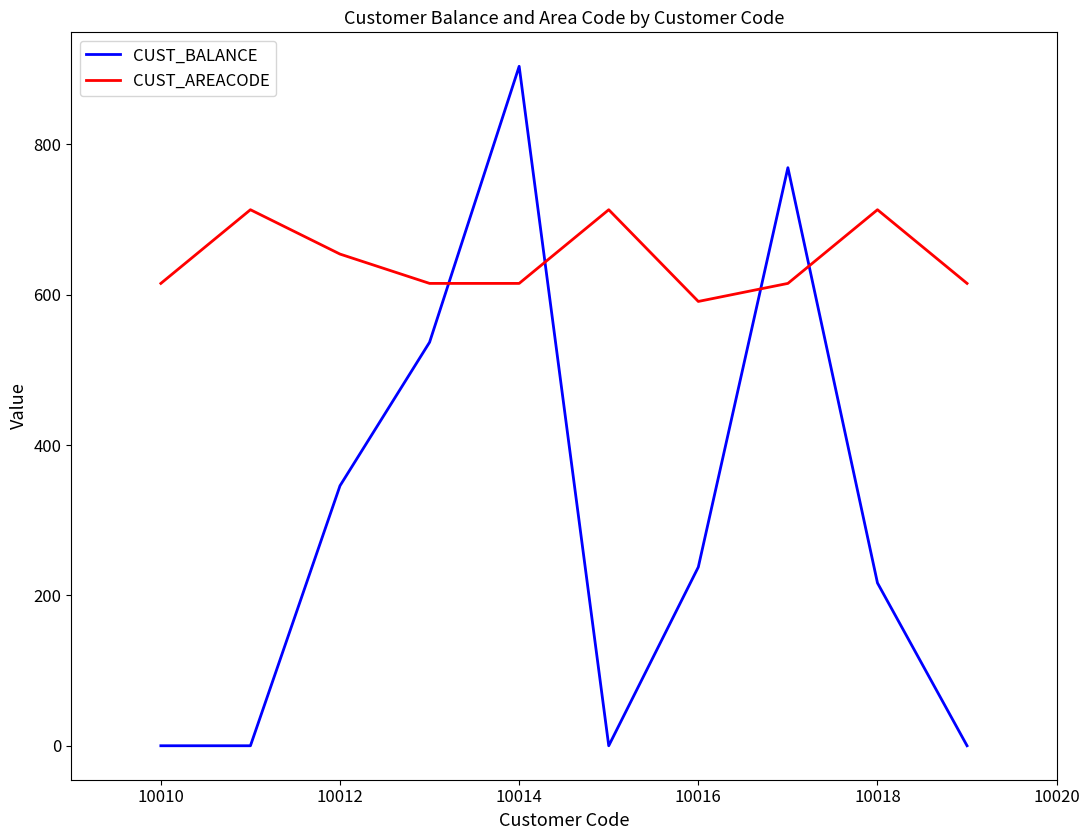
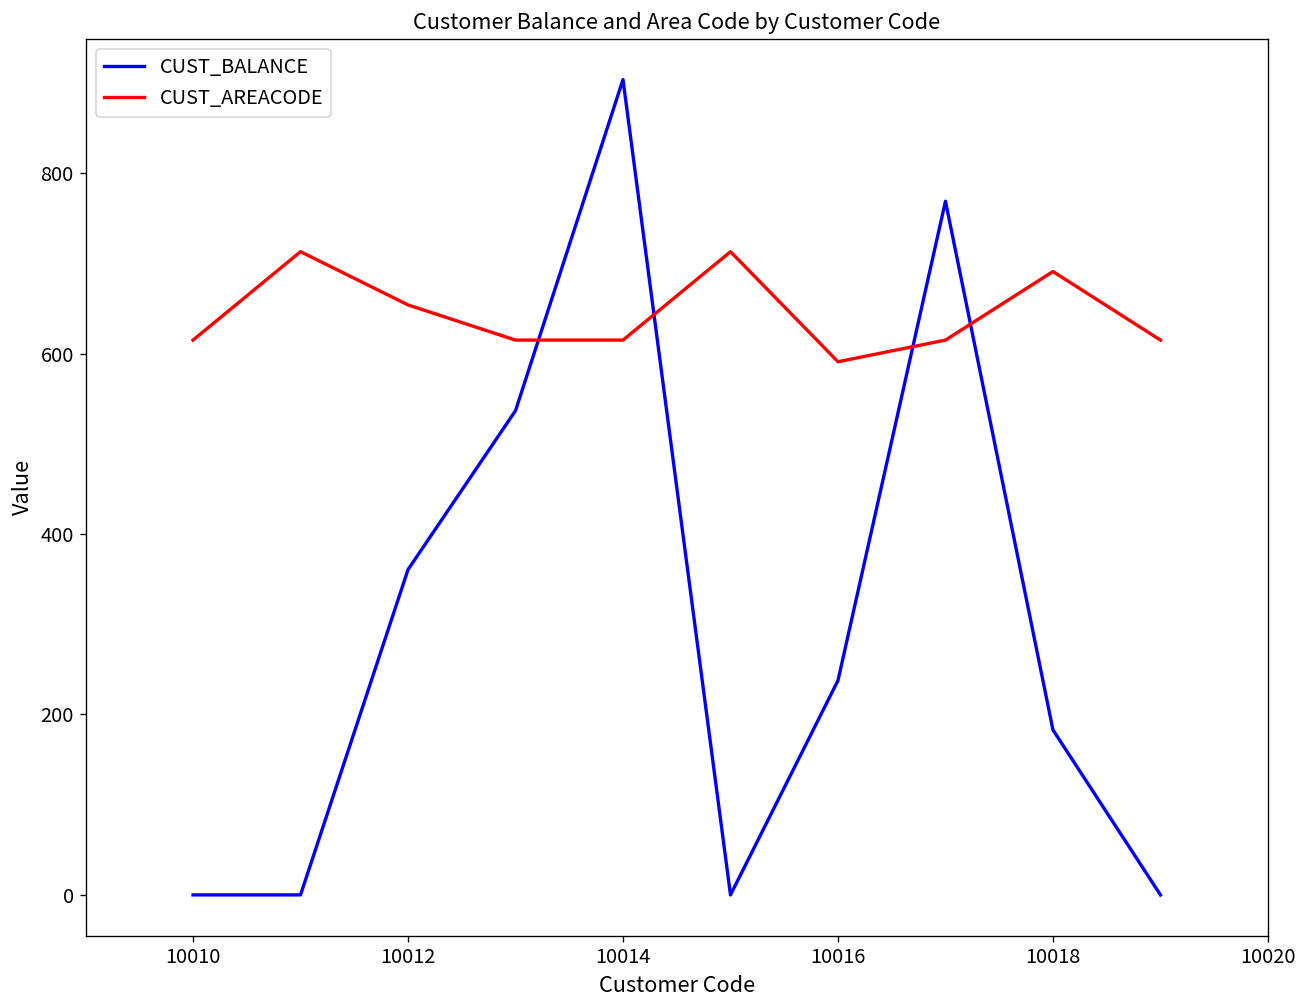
  {
    "CUST_BALANCE": {
      "10010": 0,
-     "10012": 350,
+     "10012": 360,
      "10014": 900,
      "10016": 240,
-     "10018": 220
+     "10018": 180
    },
    "CUST_AREACODE": {
      "10010": 620,
      "10012": 650,
      "10014": 620,
      "10016": 590,
-     "10018": 710
+     "10018": 690
    }
  }
